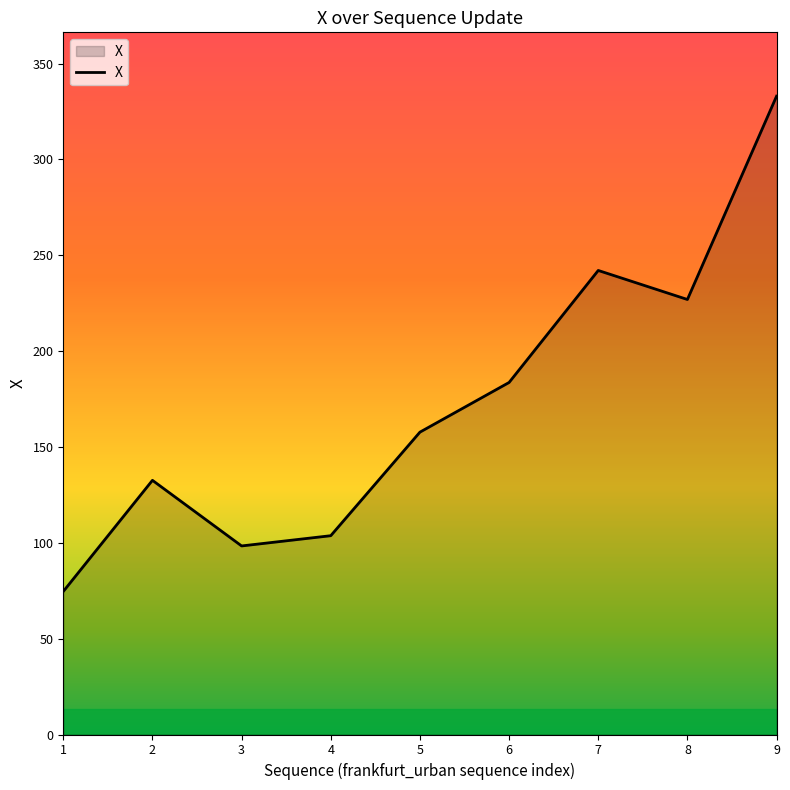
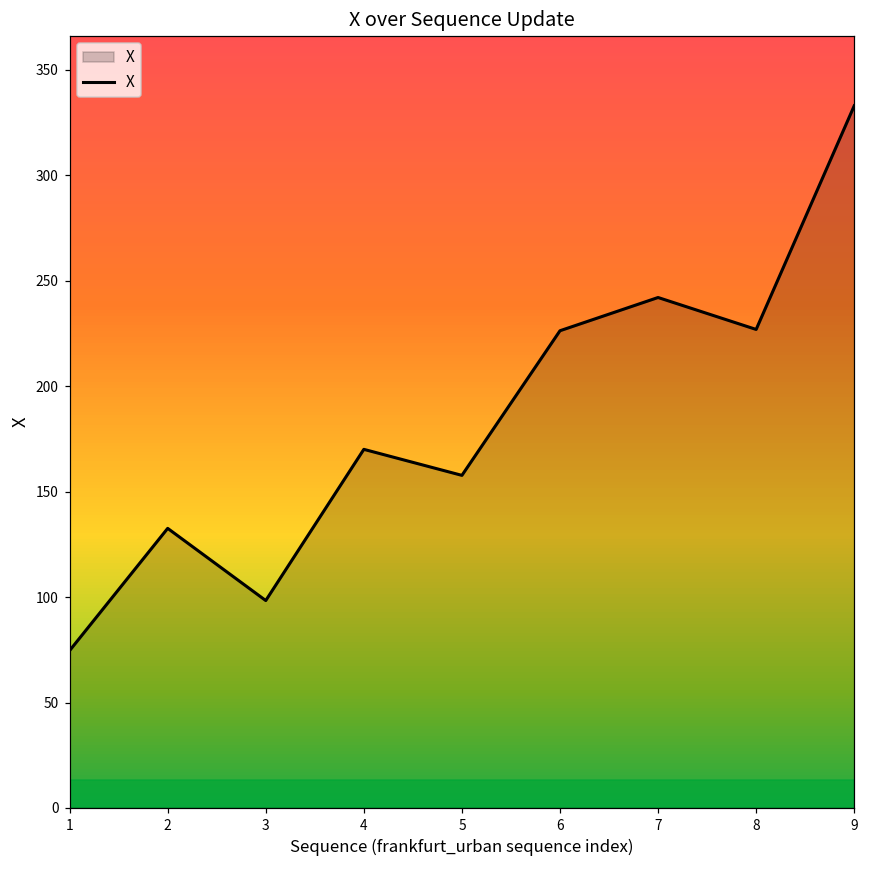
  {
    "1": 75,
    "2": 133,
    "3": 98,
-   "4": 104,
+   "4": 170,
    "5": 158,
-   "6": 184,
+   "6": 226,
    "7": 242,
    "8": 227,
    "9": 333
  }
